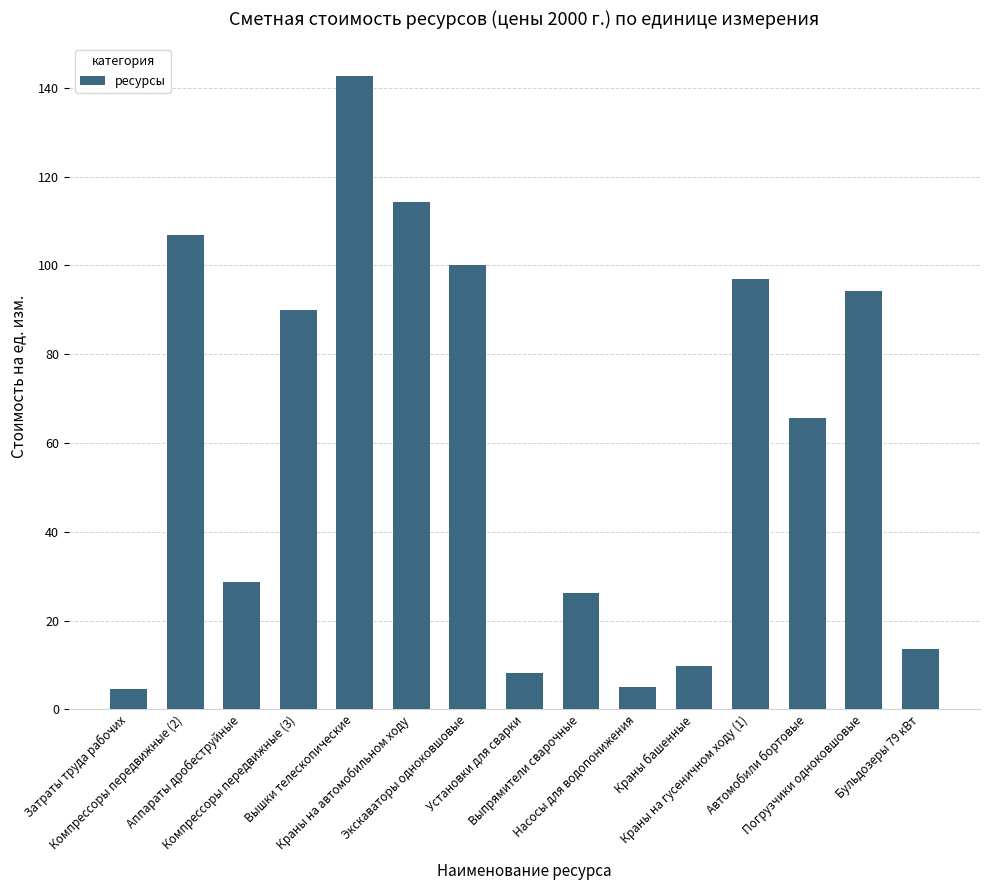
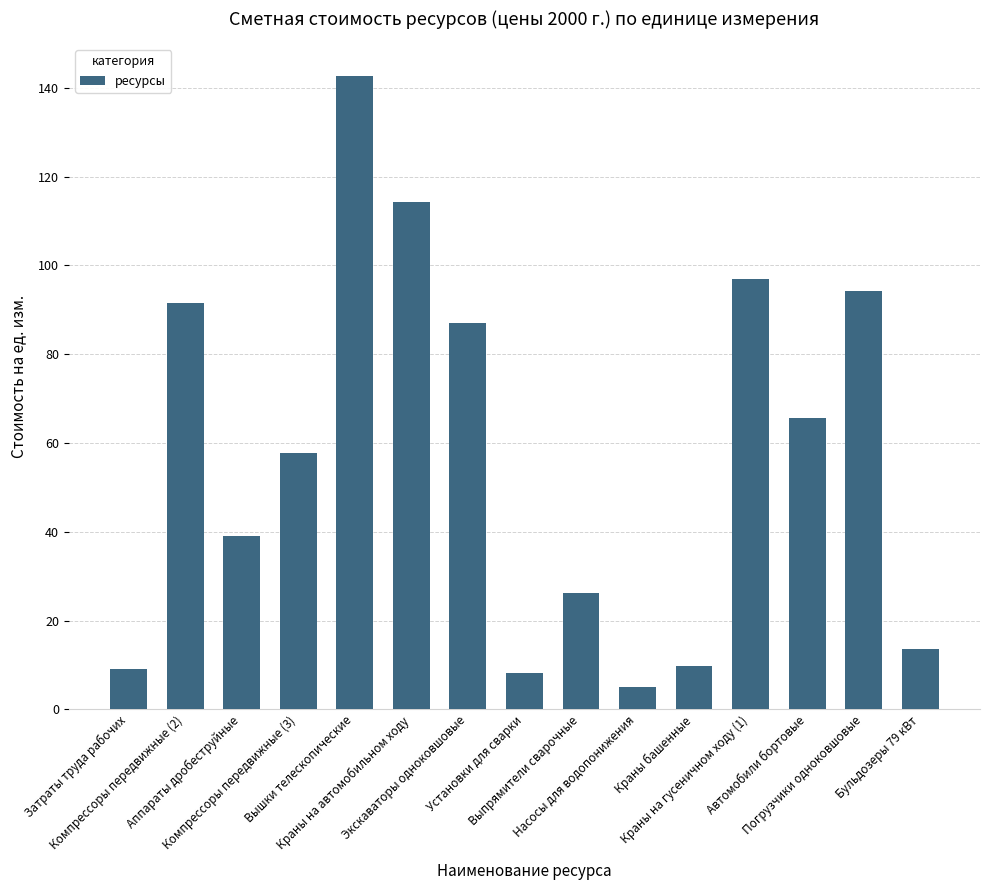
  {
-   "Затраты труда рабочих": 5,
-   "Компрессоры передвижные (2)": 107,
-   "Аппараты дробеструйные": 29,
-   "Компрессоры передвижные (3)": 90,
+   "Затраты труда рабочих": 9,
+   "Компрессоры передвижные (2)": 92,
+   "Аппараты дробеструйные": 39,
+   "Компрессоры передвижные (3)": 58,
    "Вышки телескопические": 143,
    "Краны на автомобильном ходу": 114,
-   "Экскаваторы одноковшовые": 100,
+   "Экскаваторы одноковшовые": 87,
    "Установки для сварки": 8,
    "Выпрямители сварочные": 26,
    "Насосы для водопонижения": 5,
    "Краны башенные": 10,
    "Краны на гусеничном ходу (1)": 97,
    "Автомобили бортовые": 66,
    "Погрузчики одноковшовые": 94,
    "Бульдозеры 79 кВт": 14
  }
